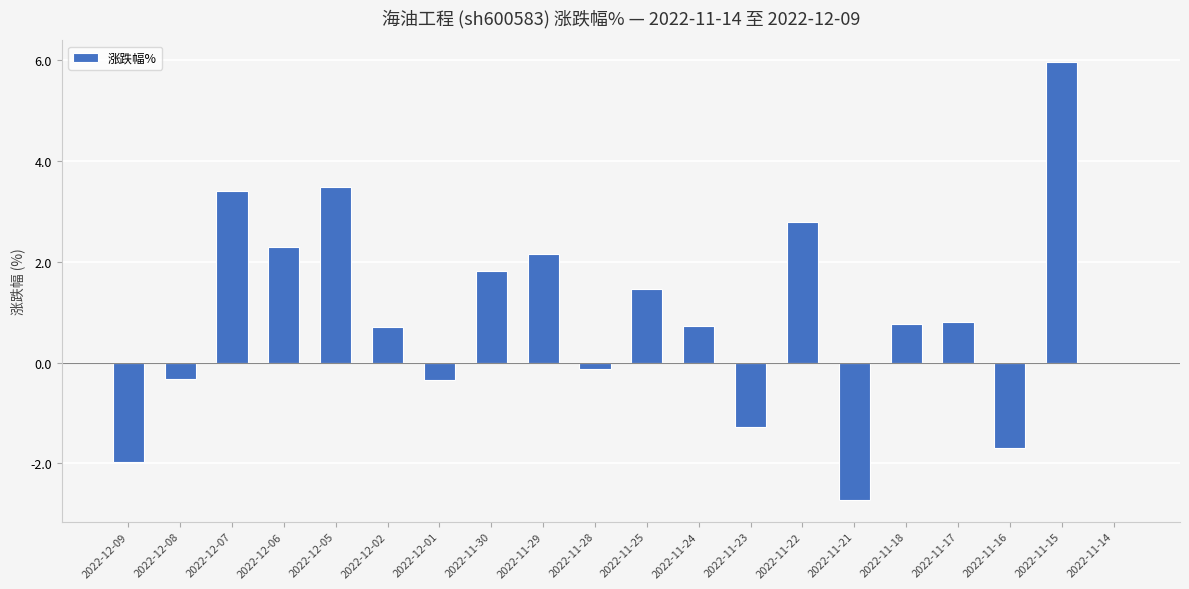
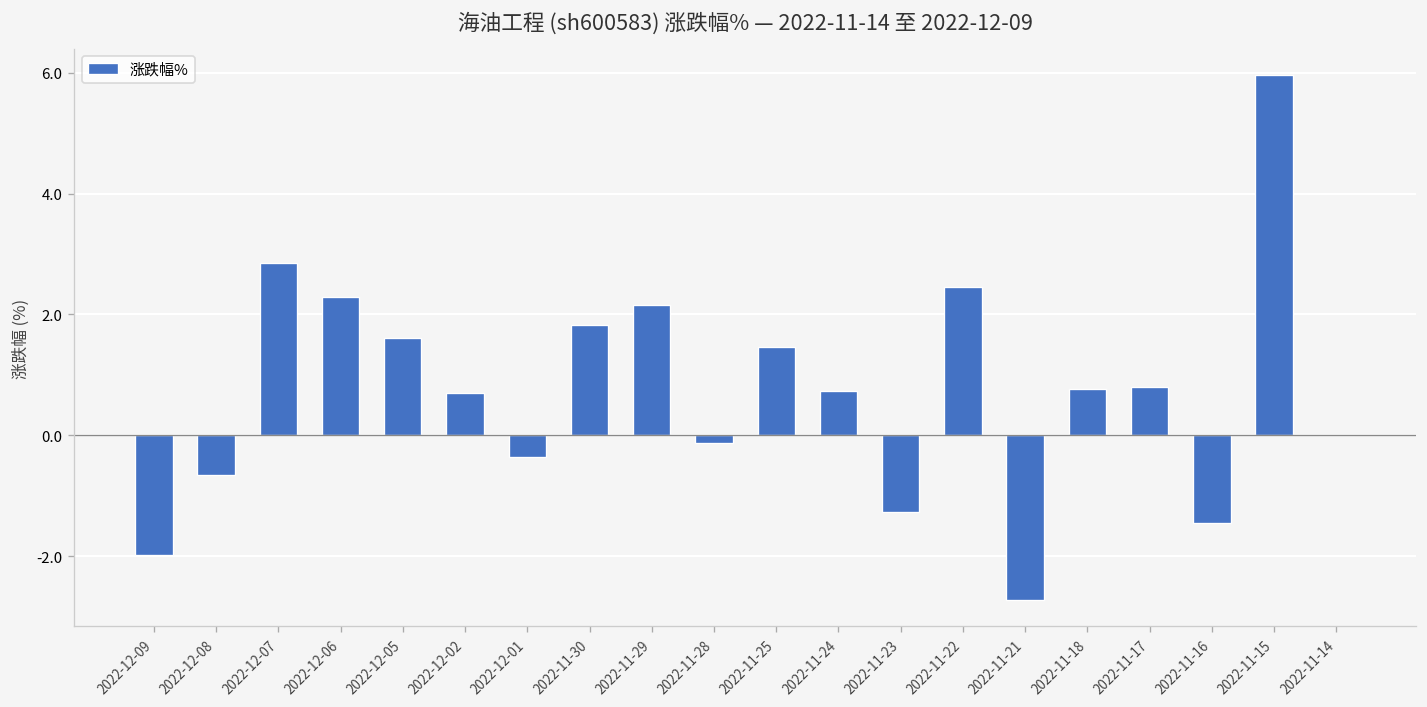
  {
    "2022-12-09": -2.0,
-   "2022-12-08": -0.3,
-   "2022-12-07": 3.4,
+   "2022-12-08": -0.7,
+   "2022-12-07": 2.9,
    "2022-12-06": 2.3,
-   "2022-12-05": 3.5,
+   "2022-12-05": 1.6,
    "2022-12-02": 0.7,
    "2022-12-01": -0.4,
    "2022-11-30": 1.8,
    "2022-11-29": 2.2,
    "2022-11-28": -0.1,
    "2022-11-25": 1.5,
    "2022-11-24": 0.7,
    "2022-11-23": -1.3,
-   "2022-11-22": 2.8,
+   "2022-11-22": 2.5,
    "2022-11-21": -2.7,
    "2022-11-18": 0.8,
    "2022-11-17": 0.8,
-   "2022-11-16": -1.7,
+   "2022-11-16": -1.5,
    "2022-11-15": 6.0,
    "2022-11-14": 0.0
  }
